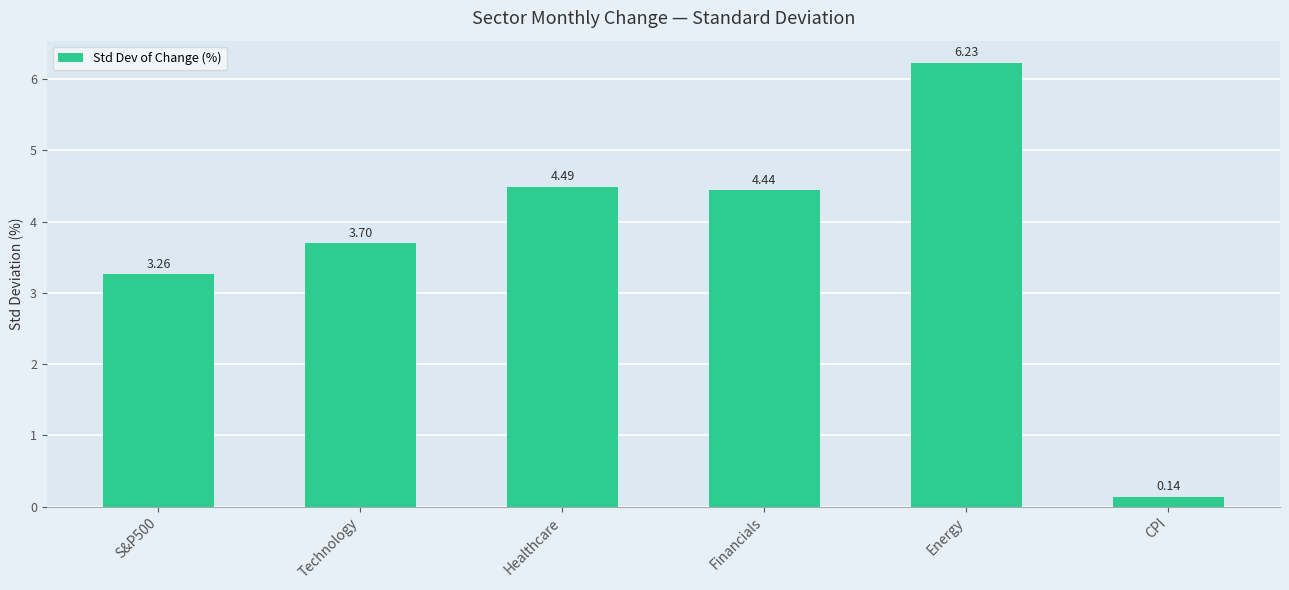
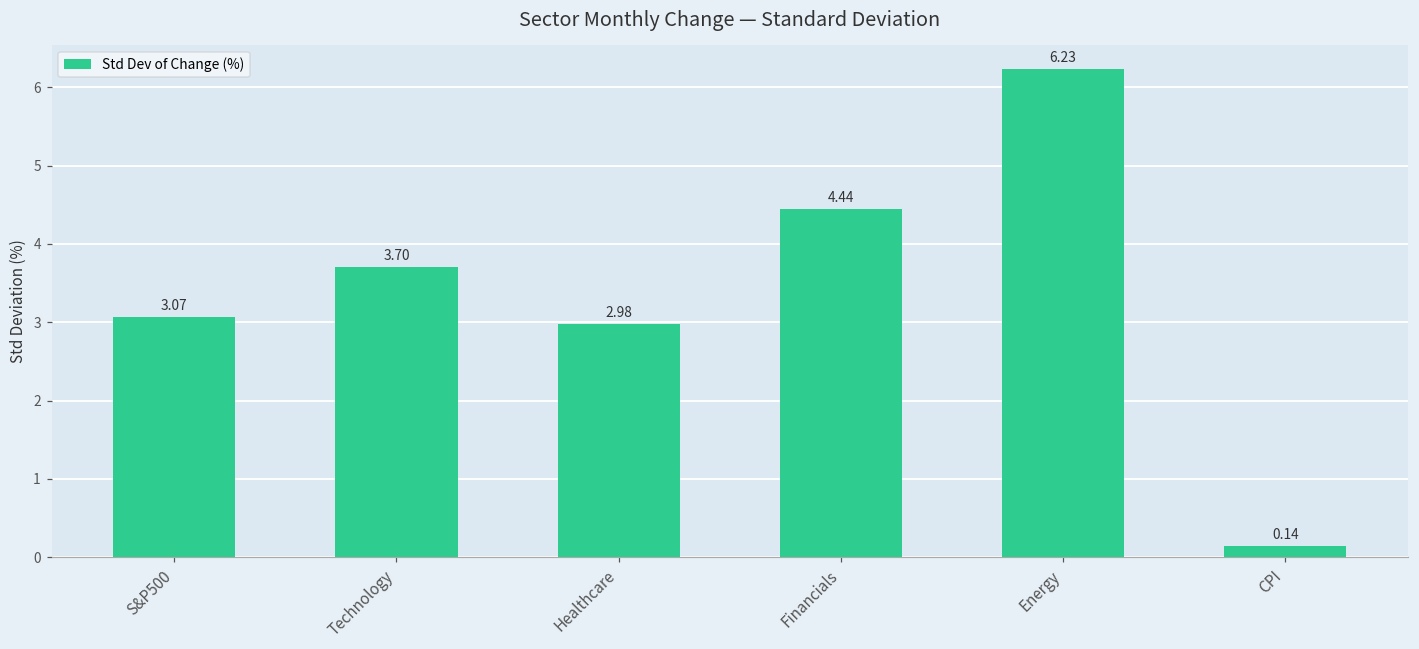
  {
-   "S&P500": 3.26,
+   "S&P500": 3.07,
    "Technology": 3.70,
-   "Healthcare": 4.49,
+   "Healthcare": 2.98,
    "Financials": 4.44,
    "Energy": 6.23,
    "CPI": 0.14
  }
